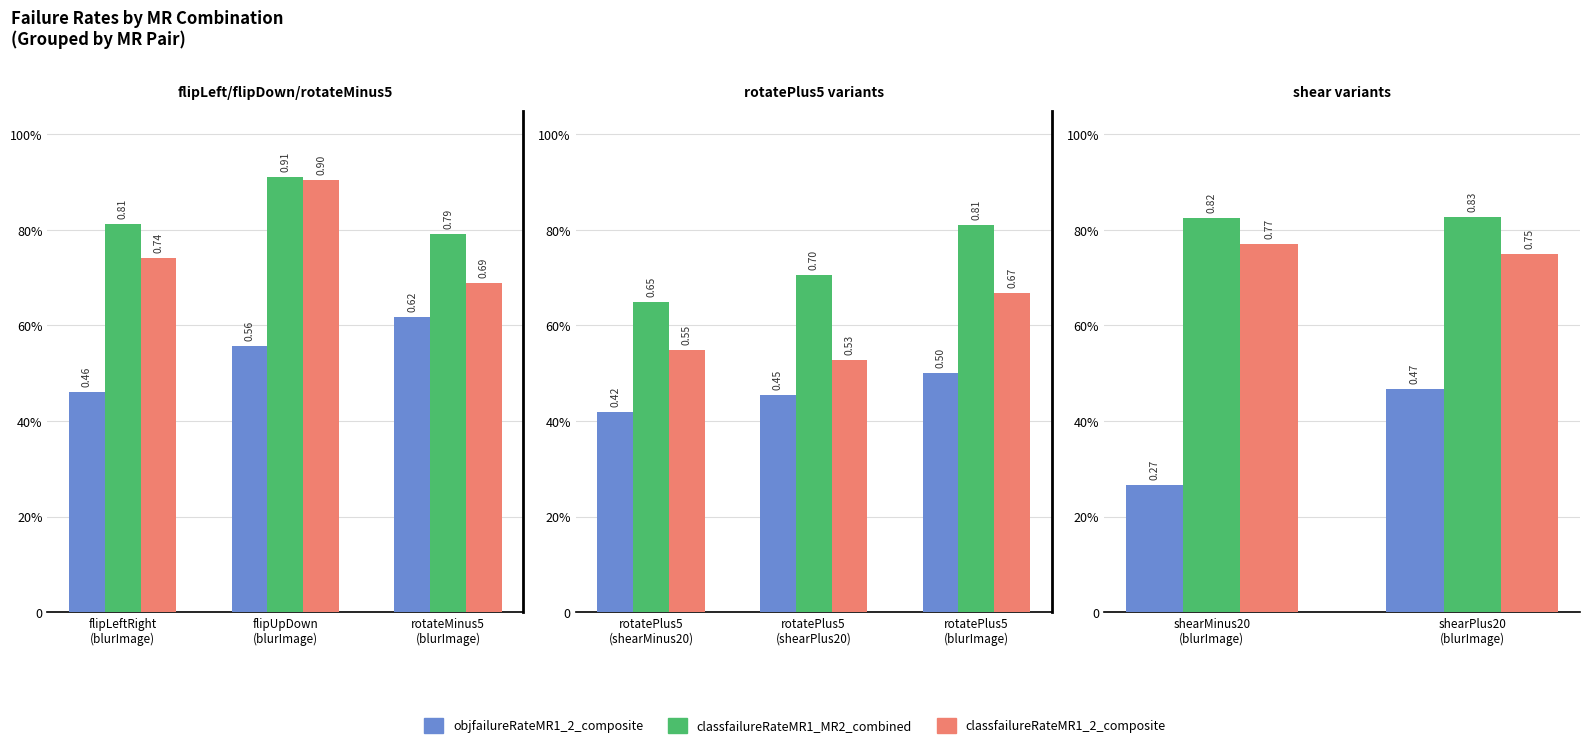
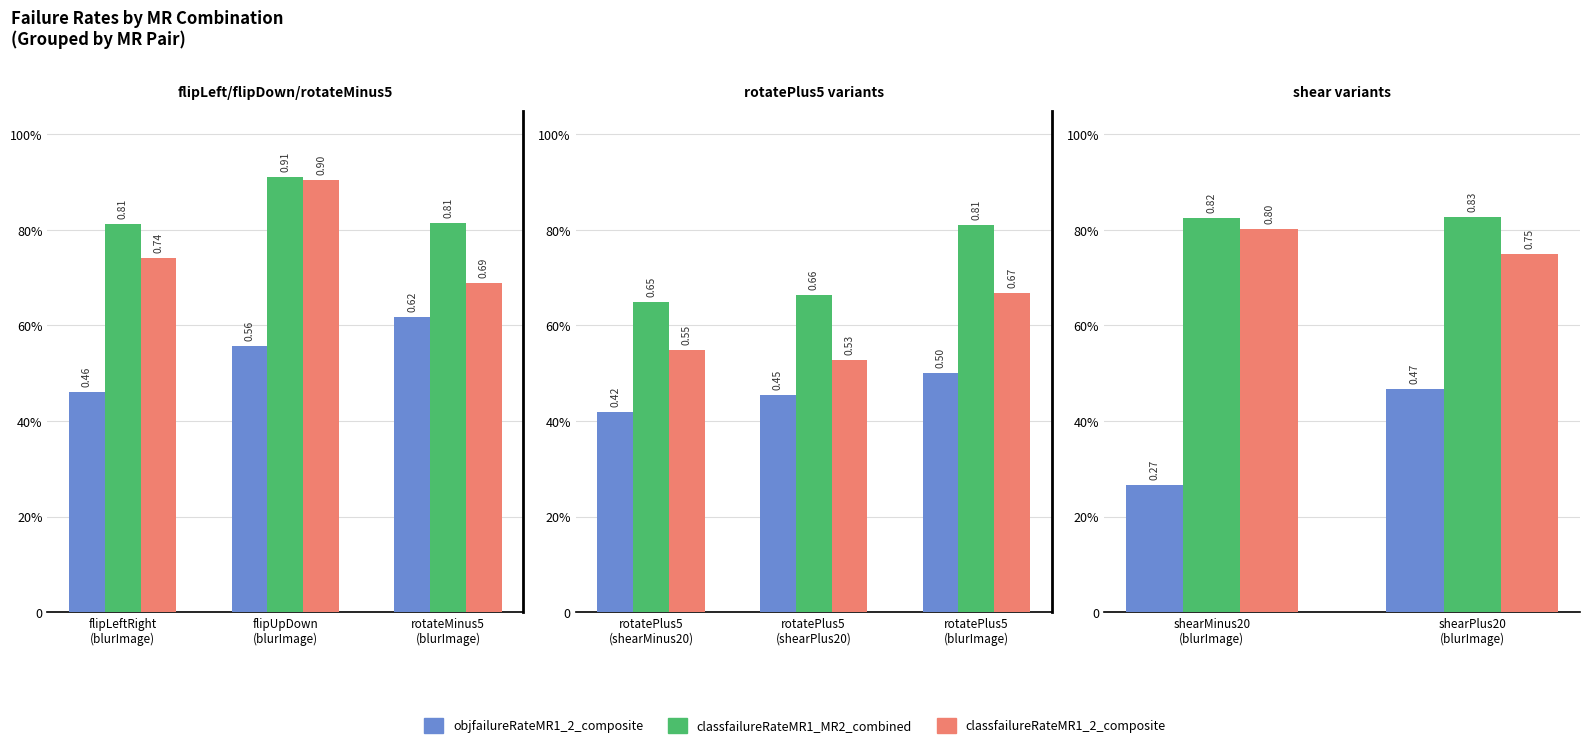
  {
    "flipLeft/flipDown/rotateMinus5": {
      "objfailureRateMR1_2_composite": {
        "flipLeftRight (blurImage)": 0.46,
        "flipUpDown (blurImage)": 0.56,
        "rotateMinus5 (blurImage)": 0.62
      },
      "classfailureRateMR1_MR2_combined": {
        "flipLeftRight (blurImage)": 0.81,
        "flipUpDown (blurImage)": 0.91,
-       "rotateMinus5 (blurImage)": 0.79
+       "rotateMinus5 (blurImage)": 0.81
      },
      "classfailureRateMR1_2_composite": {
        "flipLeftRight (blurImage)": 0.74,
        "flipUpDown (blurImage)": 0.90,
        "rotateMinus5 (blurImage)": 0.69
      }
    },
    "rotatePlus5 variants": {
      "objfailureRateMR1_2_composite": {
        "rotatePlus5 (shearMinus20)": 0.42,
        "rotatePlus5 (shearPlus20)": 0.45,
        "rotatePlus5 (blurImage)": 0.50
      },
      "classfailureRateMR1_MR2_combined": {
        "rotatePlus5 (shearMinus20)": 0.65,
-       "rotatePlus5 (shearPlus20)": 0.70,
+       "rotatePlus5 (shearPlus20)": 0.66,
        "rotatePlus5 (blurImage)": 0.81
      },
      "classfailureRateMR1_2_composite": {
        "rotatePlus5 (shearMinus20)": 0.55,
        "rotatePlus5 (shearPlus20)": 0.53,
        "rotatePlus5 (blurImage)": 0.67
      }
    },
    "shear variants": {
      "objfailureRateMR1_2_composite": {
        "shearMinus20 (blurImage)": 0.27,
        "shearPlus20 (blurImage)": 0.47
      },
      "classfailureRateMR1_MR2_combined": {
        "shearMinus20 (blurImage)": 0.82,
        "shearPlus20 (blurImage)": 0.83
      },
      "classfailureRateMR1_2_composite": {
-       "shearMinus20 (blurImage)": 0.77,
+       "shearMinus20 (blurImage)": 0.80,
        "shearPlus20 (blurImage)": 0.75
      }
    }
  }
